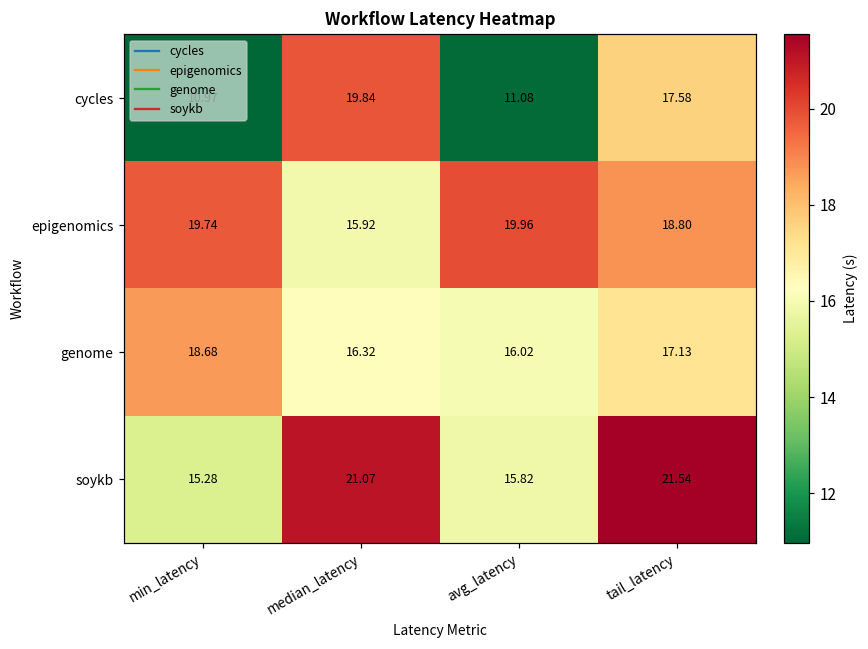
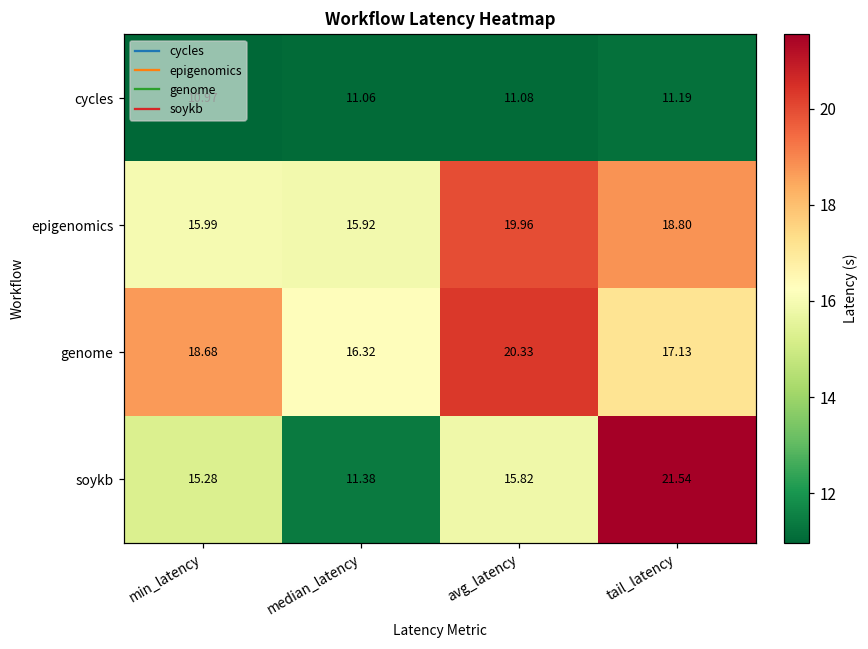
  {
    "cycles": {
-     "median_latency": 19.84,
+     "median_latency": 11.06,
      "avg_latency": 11.08,
-     "tail_latency": 17.58
+     "tail_latency": 11.19
    },
    "epigenomics": {
-     "min_latency": 19.74,
+     "min_latency": 15.99,
      "median_latency": 15.92,
      "avg_latency": 19.96,
      "tail_latency": 18.80
    },
    "genome": {
      "min_latency": 18.68,
      "median_latency": 16.32,
-     "avg_latency": 16.02,
+     "avg_latency": 20.33,
      "tail_latency": 17.13
    },
    "soykb": {
      "min_latency": 15.28,
-     "median_latency": 21.07,
+     "median_latency": 11.38,
      "avg_latency": 15.82,
      "tail_latency": 21.54
    }
  }
